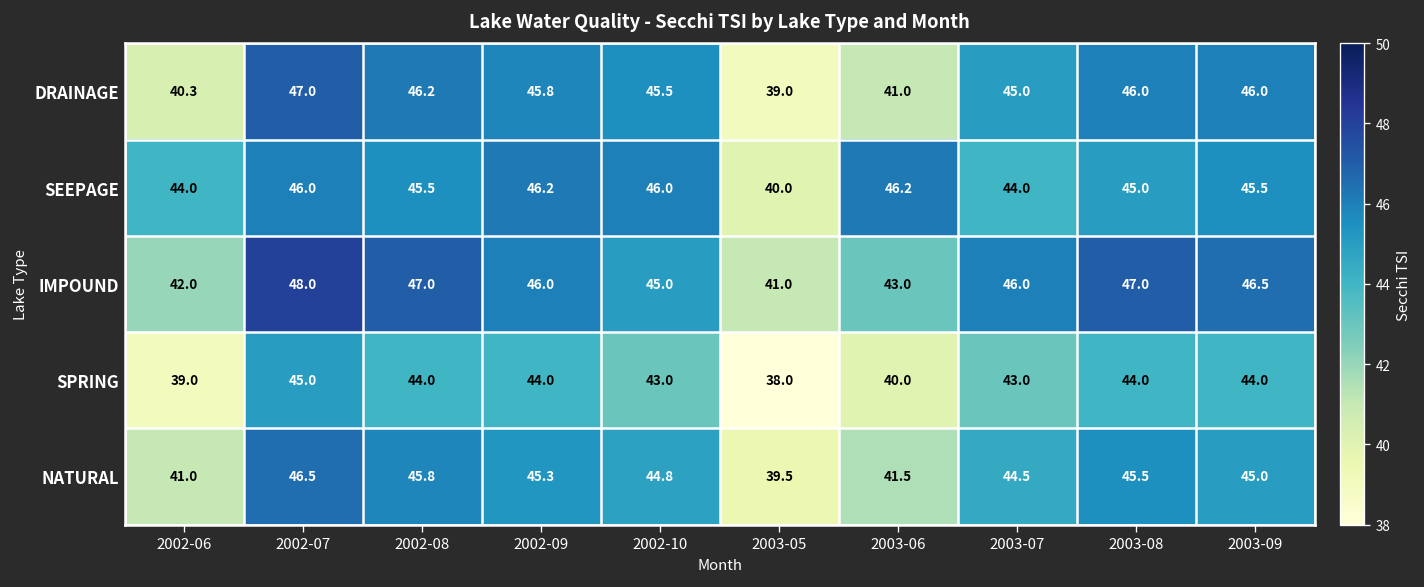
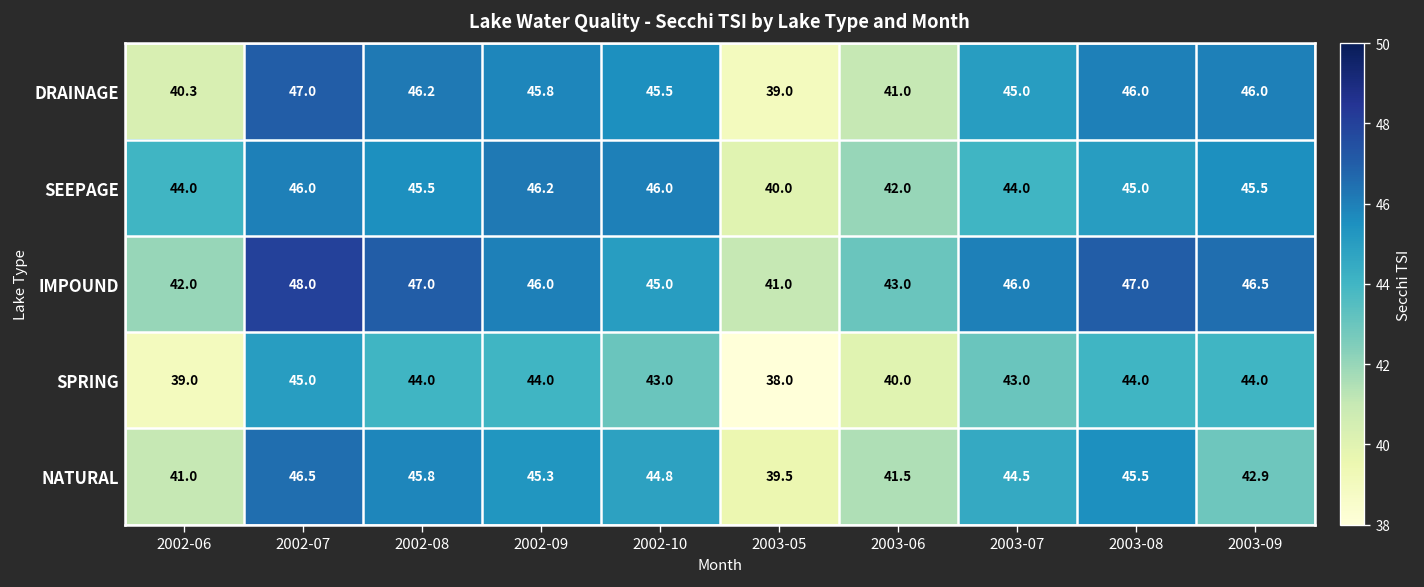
  {
    "DRAINAGE": {
      "2002-06": 40.3,
      "2002-07": 47.0,
      "2002-08": 46.2,
      "2002-09": 45.8,
      "2002-10": 45.5,
      "2003-05": 39.0,
      "2003-06": 41.0,
      "2003-07": 45.0,
      "2003-08": 46.0,
      "2003-09": 46.0
    },
    "SEEPAGE": {
      "2002-06": 44.0,
      "2002-07": 46.0,
      "2002-08": 45.5,
      "2002-09": 46.2,
      "2002-10": 46.0,
      "2003-05": 40.0,
-     "2003-06": 46.2,
+     "2003-06": 42.0,
      "2003-07": 44.0,
      "2003-08": 45.0,
      "2003-09": 45.5
    },
    "IMPOUND": {
      "2002-06": 42.0,
      "2002-07": 48.0,
      "2002-08": 47.0,
      "2002-09": 46.0,
      "2002-10": 45.0,
      "2003-05": 41.0,
      "2003-06": 43.0,
      "2003-07": 46.0,
      "2003-08": 47.0,
      "2003-09": 46.5
    },
    "SPRING": {
      "2002-06": 39.0,
      "2002-07": 45.0,
      "2002-08": 44.0,
      "2002-09": 44.0,
      "2002-10": 43.0,
      "2003-05": 38.0,
      "2003-06": 40.0,
      "2003-07": 43.0,
      "2003-08": 44.0,
      "2003-09": 44.0
    },
    "NATURAL": {
      "2002-06": 41.0,
      "2002-07": 46.5,
      "2002-08": 45.8,
      "2002-09": 45.3,
      "2002-10": 44.8,
      "2003-05": 39.5,
      "2003-06": 41.5,
      "2003-07": 44.5,
      "2003-08": 45.5,
-     "2003-09": 45.0
+     "2003-09": 42.9
    }
  }
